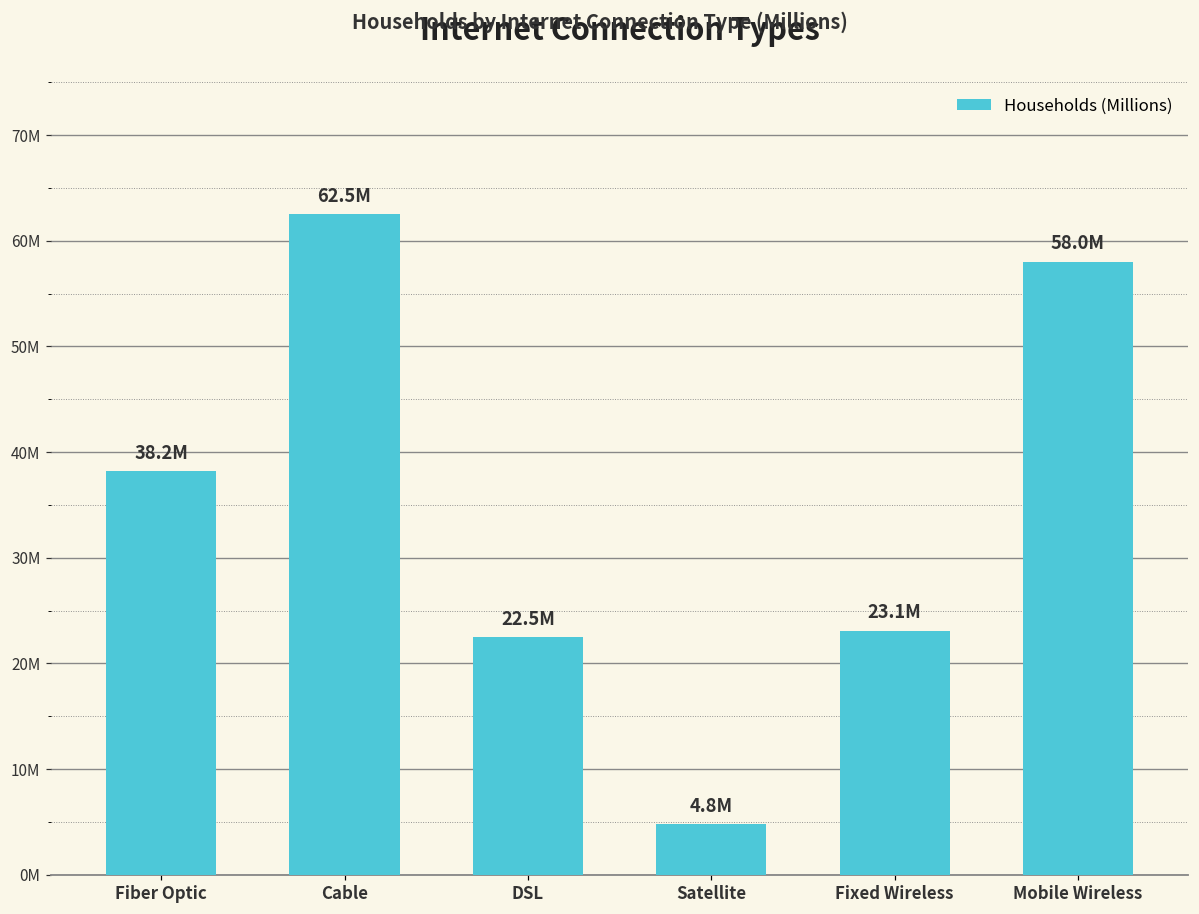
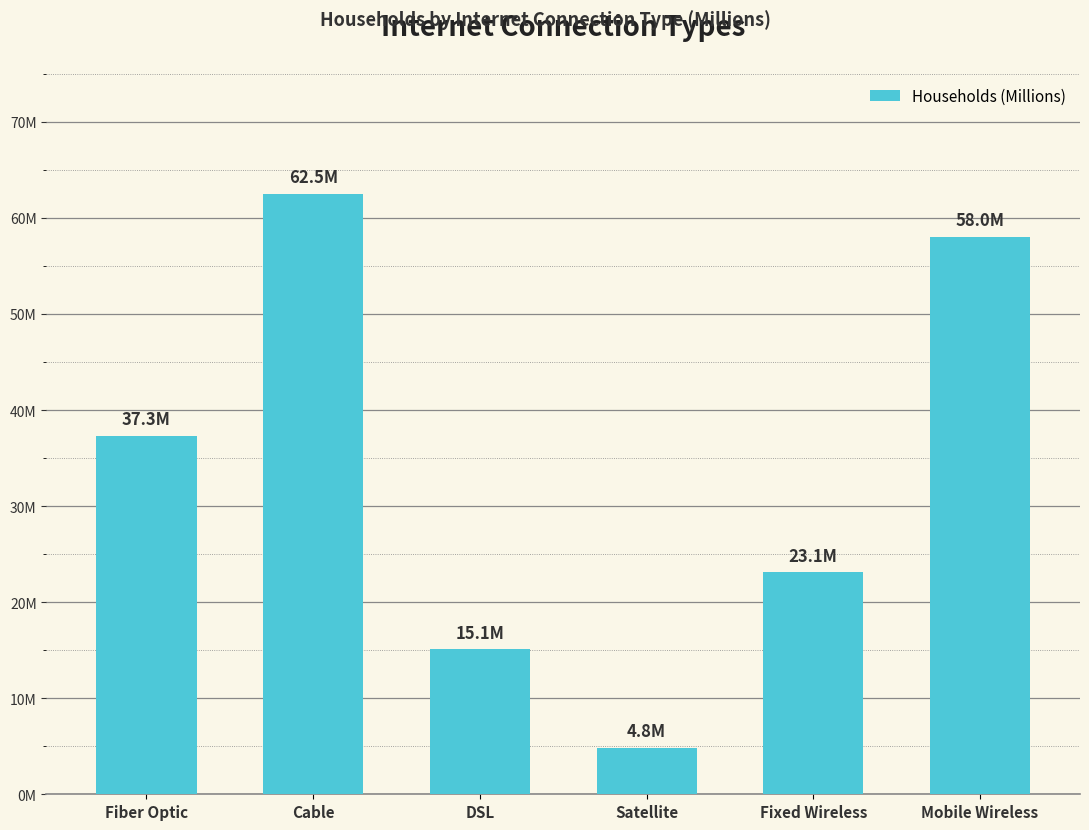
  {
-   "Fiber Optic": "38.2M",
+   "Fiber Optic": "37.3M",
    "Cable": "62.5M",
-   "DSL": "22.5M",
+   "DSL": "15.1M",
    "Satellite": "4.8M",
    "Fixed Wireless": "23.1M",
    "Mobile Wireless": "58.0M"
  }
